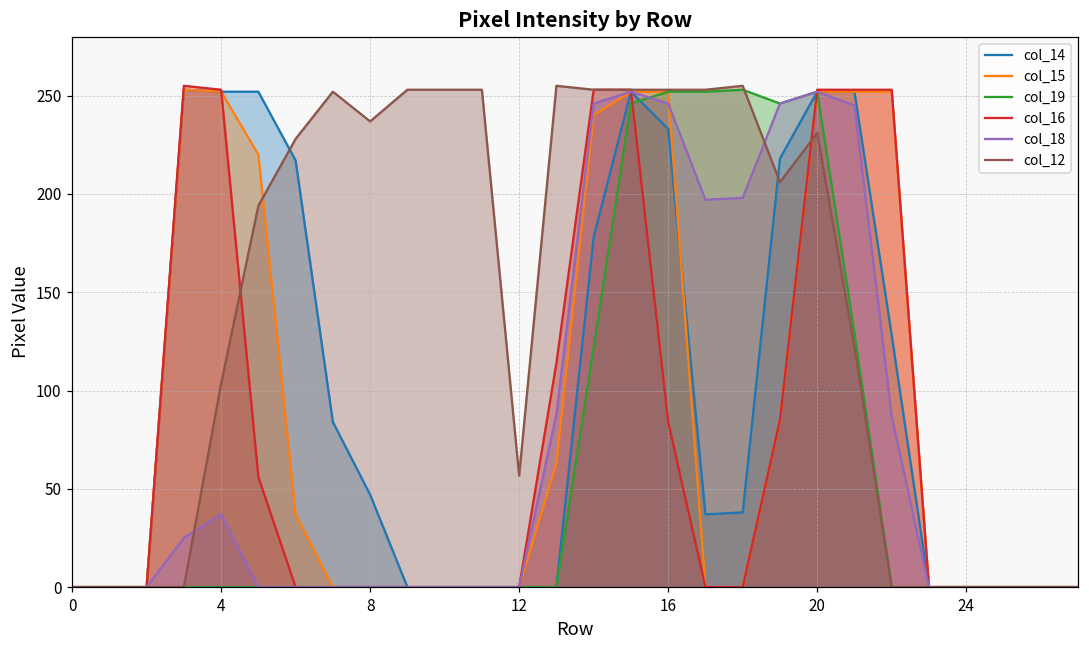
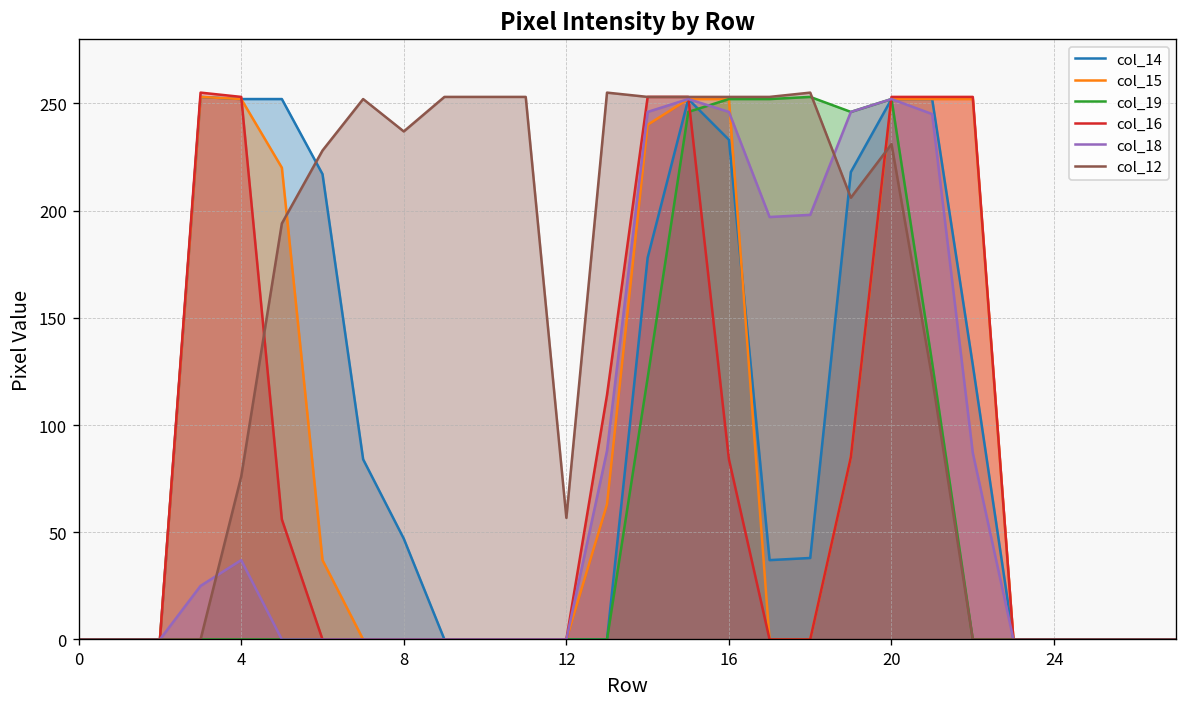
  {
    "col_14": {
      "8": 47,
      "16": 233
    },
    "col_19": {
      "4": 0
    },
    "col_16": {
      "16": 84
    },
    "col_18": {
      "4": 37,
      "16": 246
    },
    "col_12": {
-     "4": 104,
+     "4": 76,
      "8": 237,
      "12": 57,
      "20": 231
    }
  }
